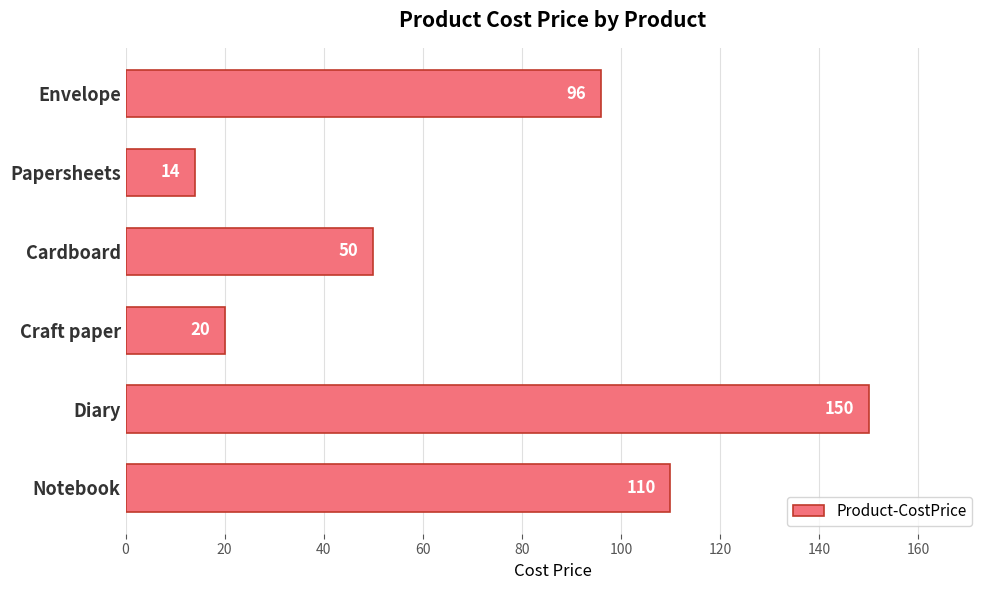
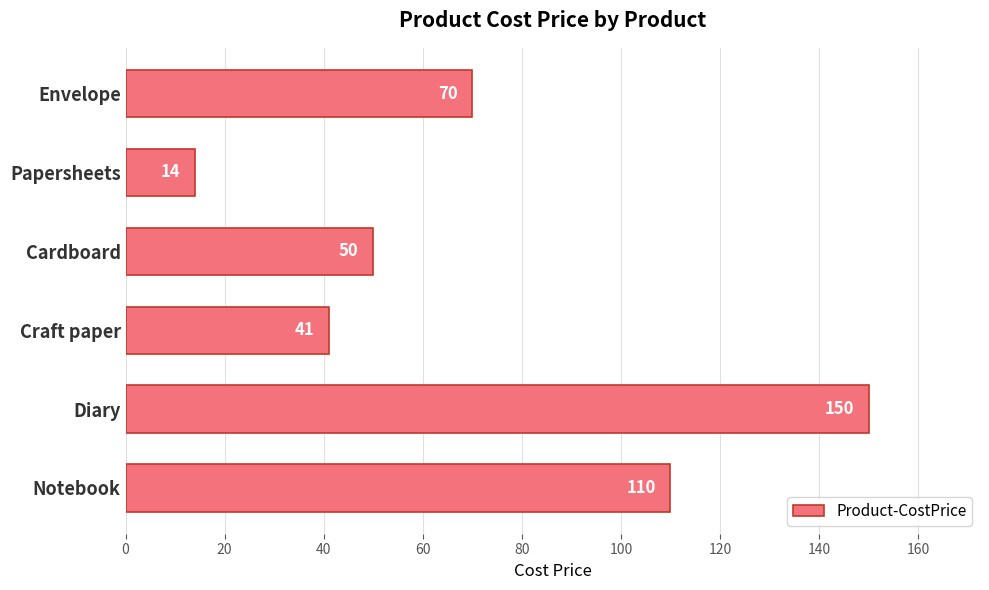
  {
-   "Envelope": 96,
+   "Envelope": 70,
    "Papersheets": 14,
    "Cardboard": 50,
-   "Craft paper": 20,
+   "Craft paper": 41,
    "Diary": 150,
    "Notebook": 110
  }
